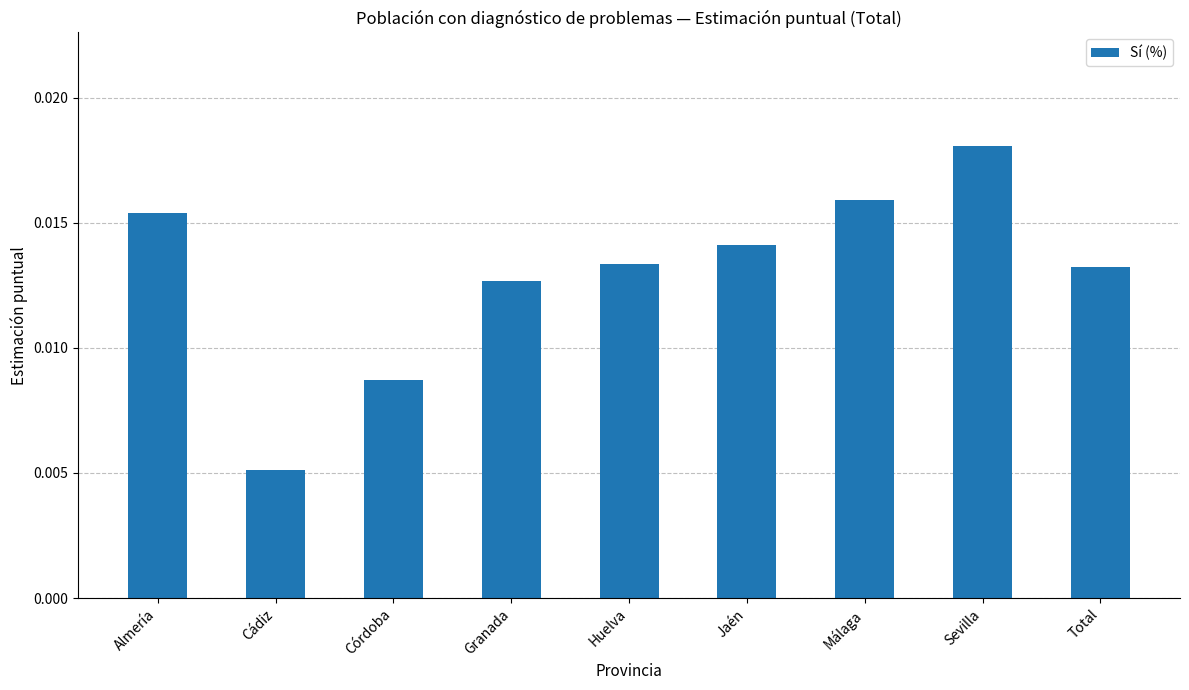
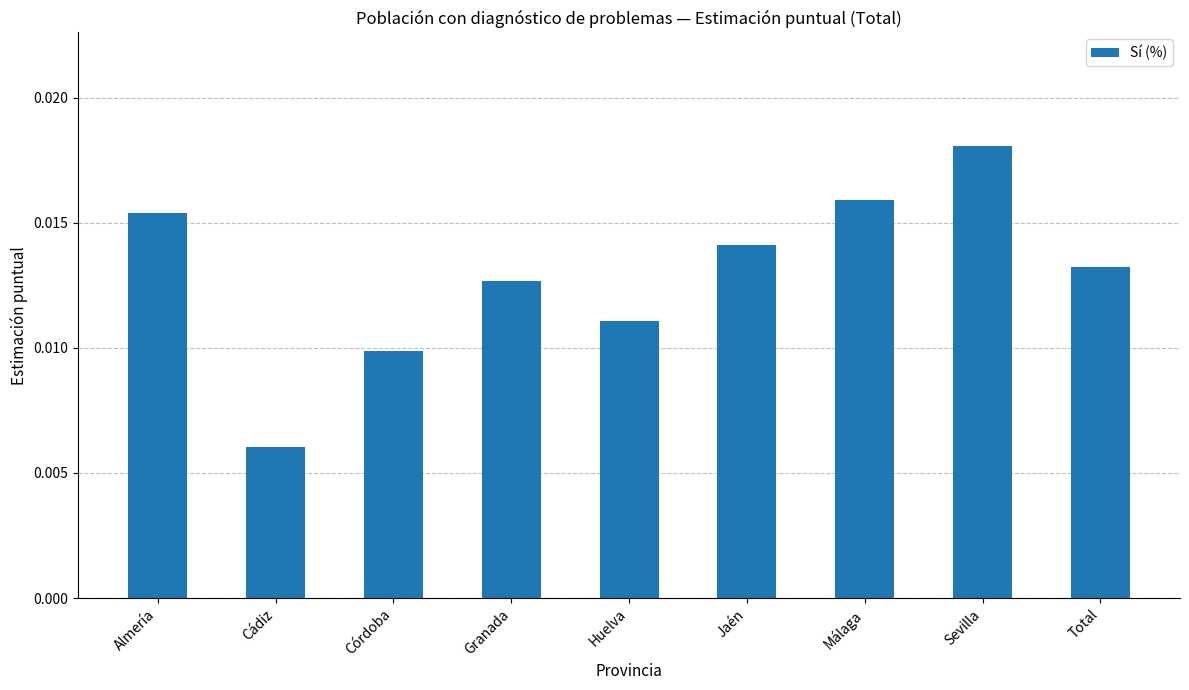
  {
    "Almería": 0.0154,
-   "Cádiz": 0.0051,
-   "Córdoba": 0.0087,
+   "Cádiz": 0.0060,
+   "Córdoba": 0.0099,
    "Granada": 0.0127,
-   "Huelva": 0.0134,
+   "Huelva": 0.0111,
    "Jaén": 0.0141,
    "Málaga": 0.0159,
    "Sevilla": 0.0181,
    "Total": 0.0132
  }
